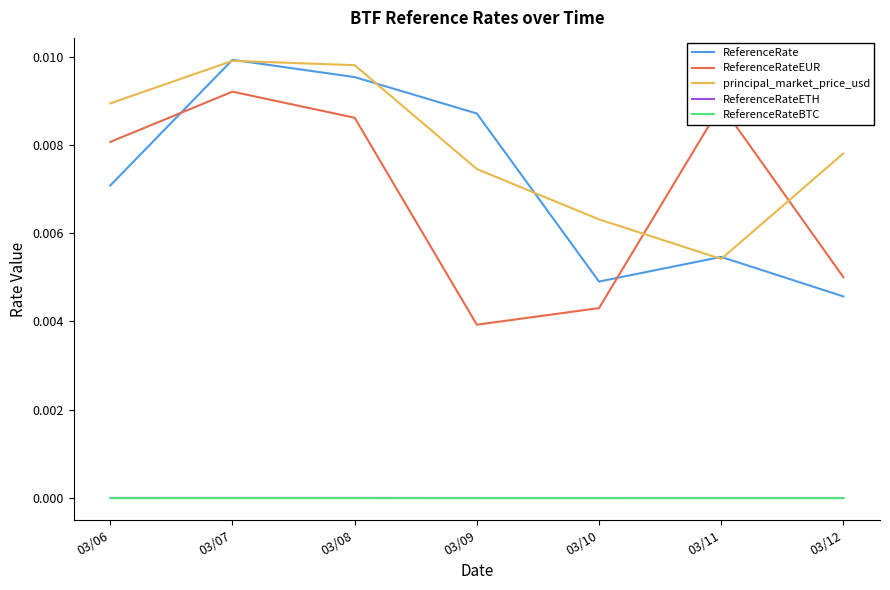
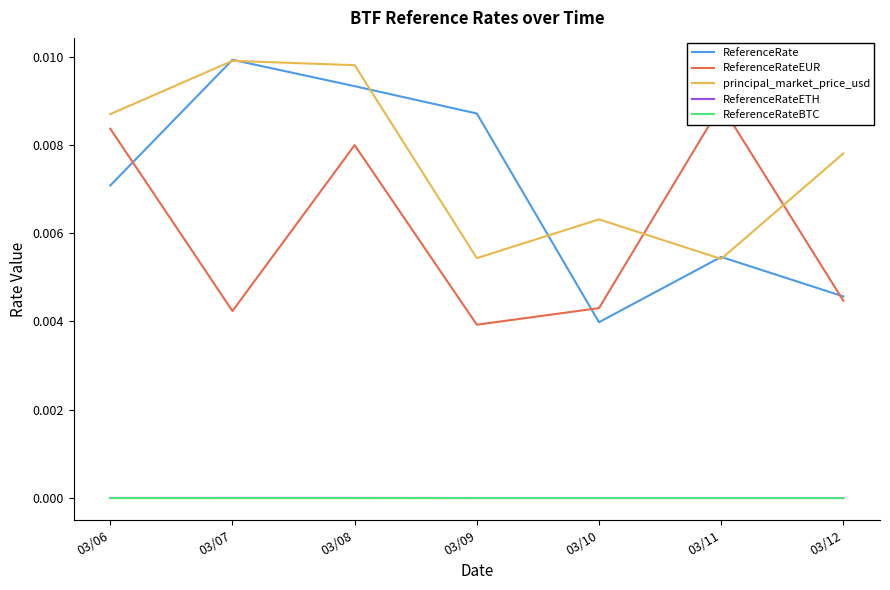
  {
    "ReferenceRate": {
      "03/06": 0.0071,
-     "03/08": 0.0095,
+     "03/08": 0.0093,
      "03/09": 0.0087,
-     "03/10": 0.0049,
+     "03/10": 0.0040,
      "03/12": 0.0046
    },
    "ReferenceRateEUR": {
-     "03/06": 0.0081,
-     "03/07": 0.0092,
-     "03/08": 0.0086,
+     "03/06": 0.0084,
+     "03/07": 0.0042,
+     "03/08": 0.0080,
      "03/09": 0.0039,
      "03/10": 0.0043,
-     "03/12": 0.0050
+     "03/12": 0.0045
    },
    "principal_market_price_usd": {
-     "03/06": 0.0089,
+     "03/06": 0.0087,
      "03/08": 0.0098,
-     "03/09": 0.0075,
+     "03/09": 0.0054,
      "03/10": 0.0063,
      "03/12": 0.0078
    },
    "ReferenceRateBTC": {
      "03/06": 0.0000,
      "03/07": 0.0000,
      "03/08": 0.0000,
      "03/09": 0.0000,
      "03/10": 0.0000,
      "03/11": 0.0000,
      "03/12": 0.0000
    }
  }
